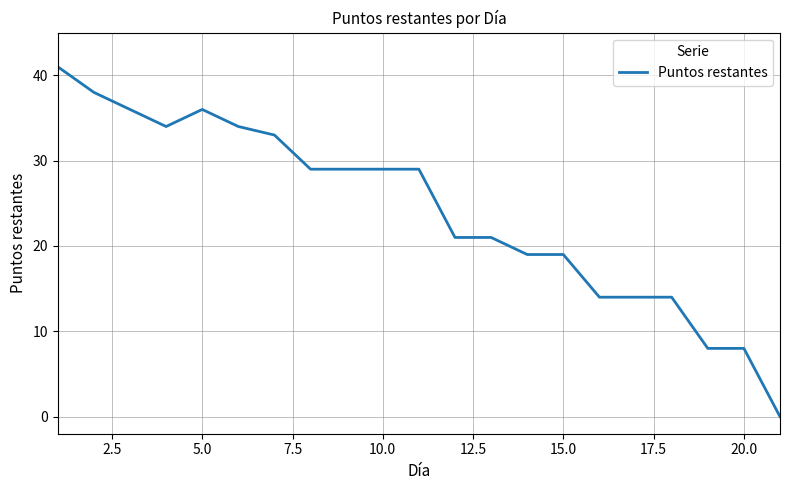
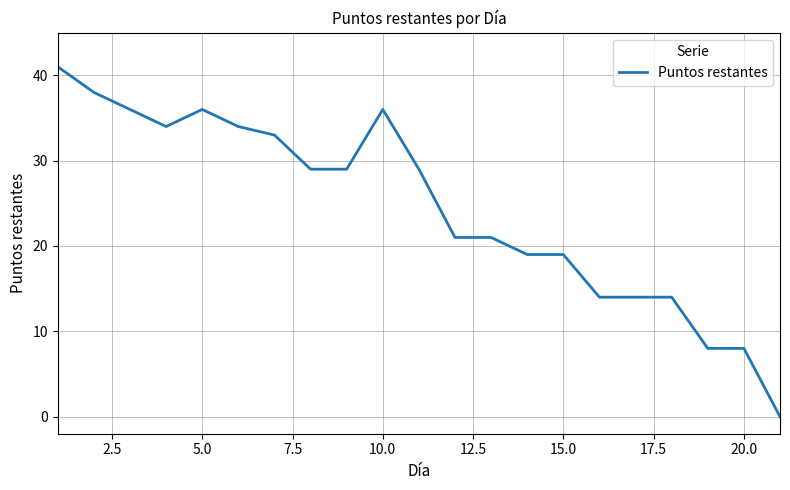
  {
    "5.0": 36,
-   "10.0": 29,
+   "10.0": 36,
    "15.0": 19,
    "20.0": 8
  }
